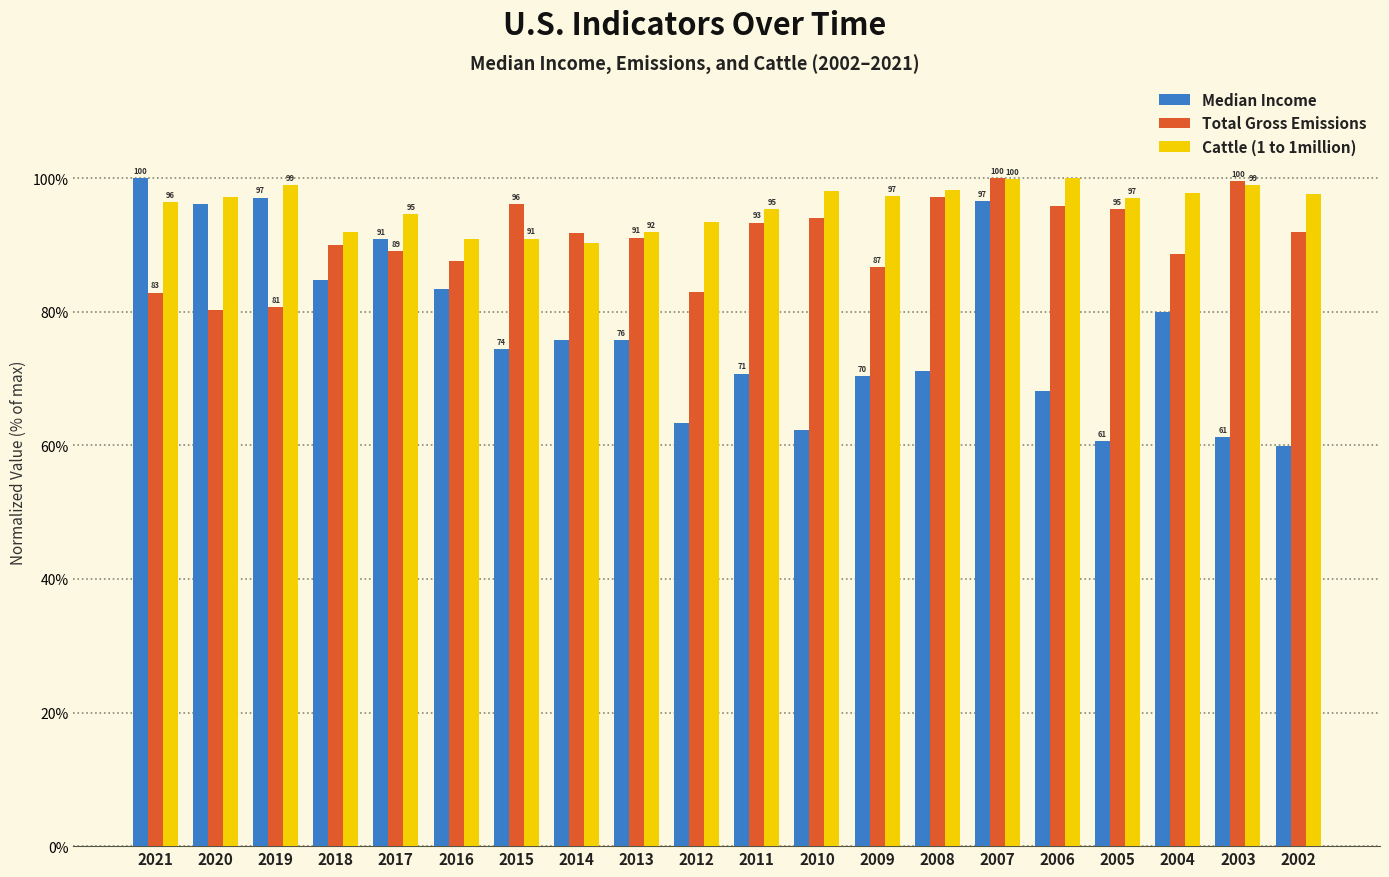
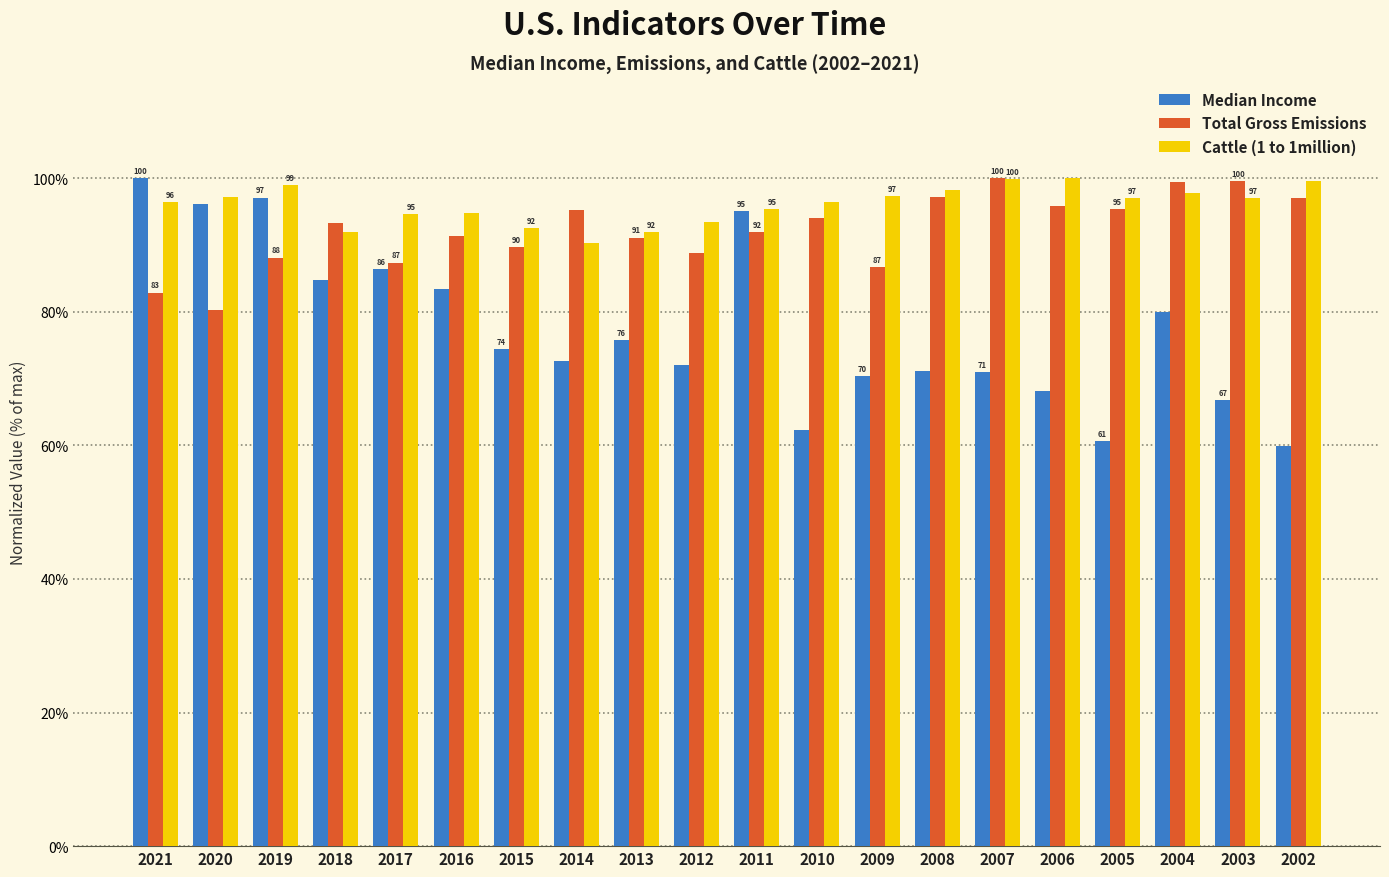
  {
    "Median Income": {
      "2021": "100",
      "2019": "97",
-     "2017": "91",
+     "2017": "86",
      "2015": "74",
-     "2014": "76%",
+     "2014": "73%",
      "2013": "76",
-     "2012": "63%",
-     "2011": "71",
+     "2012": "72%",
+     "2011": "95",
      "2009": "70",
-     "2007": "97",
+     "2007": "71",
      "2005": "61",
-     "2003": "61"
+     "2003": "67"
    },
    "Total Gross Emissions": {
      "2021": "83",
-     "2019": "81",
-     "2018": "90%",
-     "2017": "89",
-     "2016": "88%",
-     "2015": "96",
-     "2014": "92%",
+     "2019": "88",
+     "2018": "93%",
+     "2017": "87",
+     "2016": "91%",
+     "2015": "90",
+     "2014": "95%",
      "2013": "91",
-     "2012": "83%",
-     "2011": "93",
+     "2012": "89%",
+     "2011": "92",
      "2009": "87",
      "2007": "100",
      "2005": "95",
-     "2004": "89%",
+     "2004": "99%",
      "2003": "100",
-     "2002": "92%"
+     "2002": "97%"
    },
    "Cattle (1 to 1million)": {
      "2021": "96",
      "2019": "99",
      "2017": "95",
-     "2016": "91%",
-     "2015": "91",
+     "2016": "95%",
+     "2015": "92",
      "2013": "92",
      "2011": "95",
-     "2010": "98%",
+     "2010": "96%",
      "2009": "97",
      "2007": "100",
      "2005": "97",
-     "2003": "99",
-     "2002": "98%"
+     "2003": "97",
+     "2002": "100%"
    }
  }
